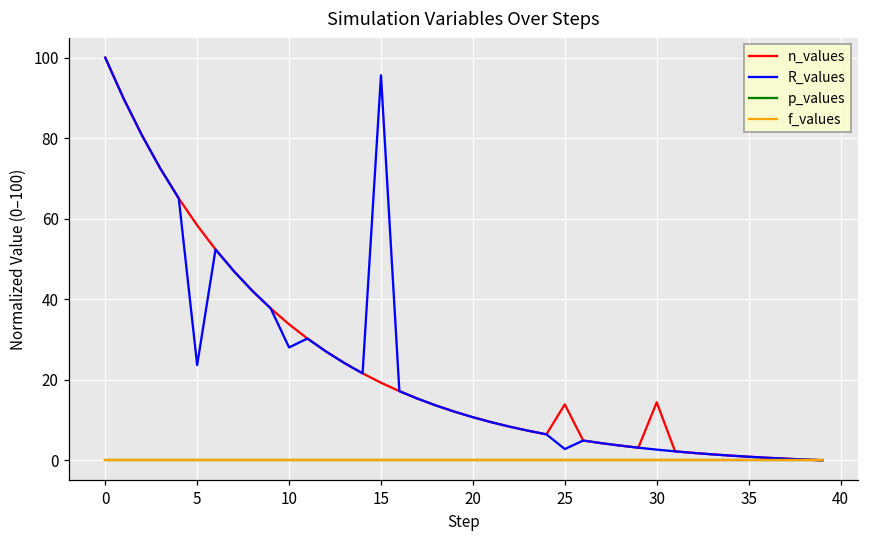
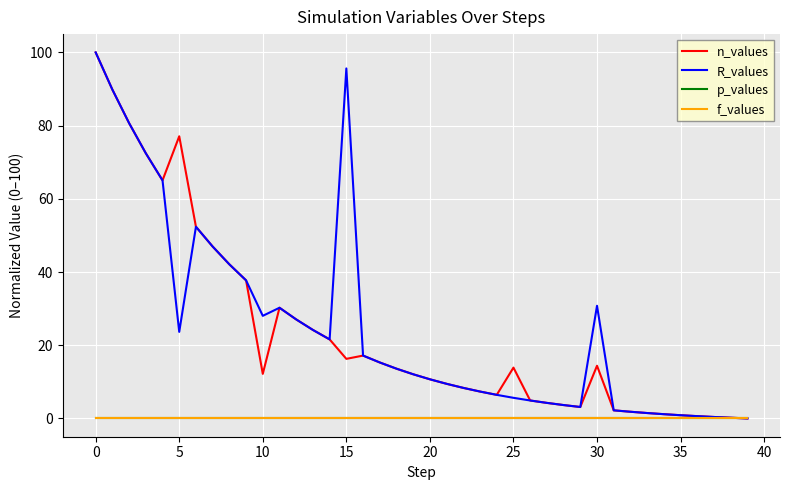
  {
    "n_values": {
-     "5": 58,
-     "10": 34,
-     "15": 19,
+     "5": 77,
+     "10": 12,
+     "15": 16,
      "25": 14,
      "30": 14
    },
    "R_values": {
      "5": 24,
      "10": 28,
      "15": 96,
-     "25": 3,
-     "30": 3
+     "25": 6,
+     "30": 31
    },
    "f_values": {
      "0": 0,
      "5": 0,
      "10": 0,
      "15": 0,
      "20": 0,
      "25": 0,
      "30": 0,
      "35": 0
    }
  }
